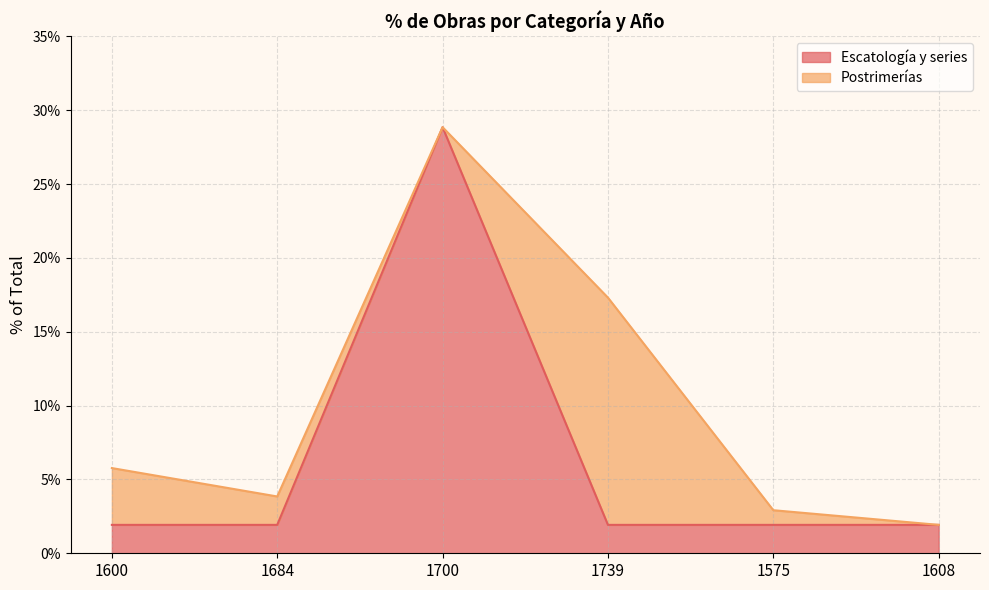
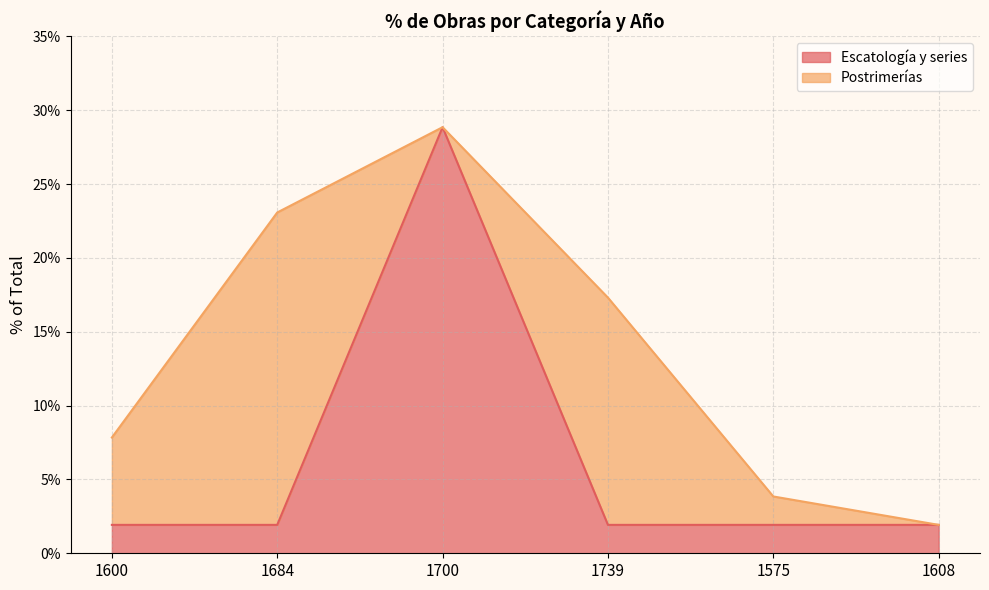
  {
    "Escatología y series": {
      "1600": "1.9%",
      "1684": "1.9%",
      "1739": "1.9%",
      "1575": "1.9%"
    },
    "Postrimerías": {
-     "1600": "3.8%",
-     "1684": "1.9%",
+     "1600": "5.9%",
+     "1684": "21.1%",
      "1739": "15.4%",
-     "1575": "1.0%"
+     "1575": "1.9%"
    }
  }
